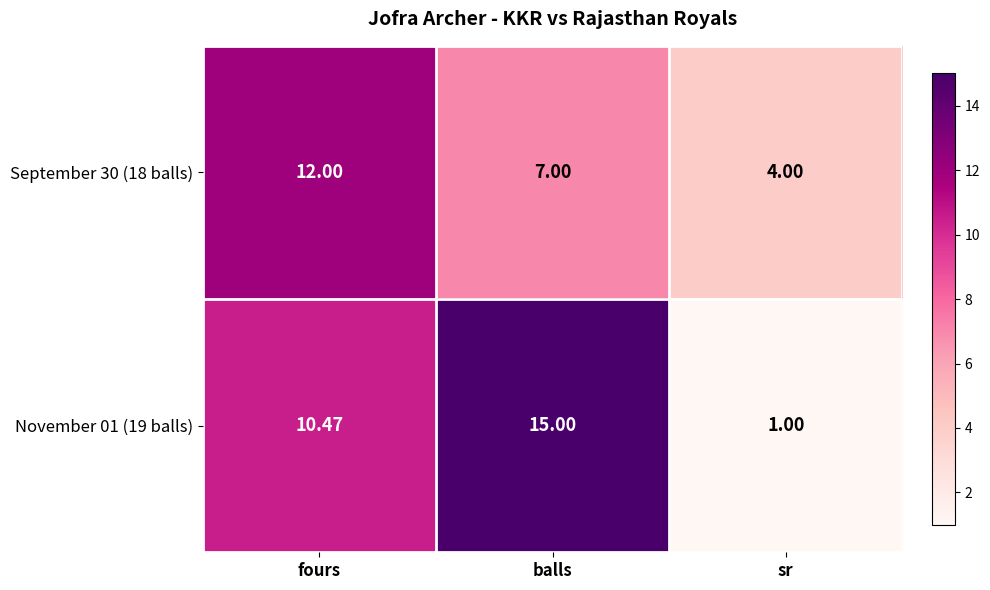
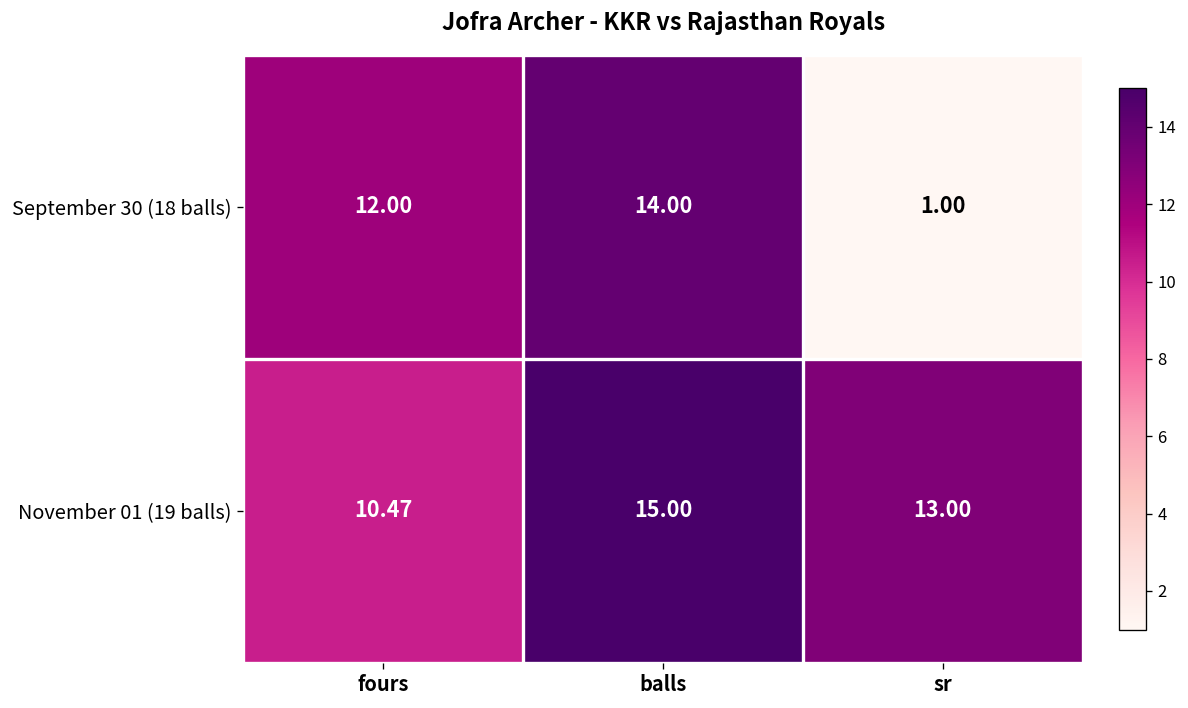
  {
    "September 30 (18 balls)": {
      "fours": 12.00,
-     "balls": 7.00,
-     "sr": 4.00
+     "balls": 14.00,
+     "sr": 1.00
    },
    "November 01 (19 balls)": {
      "fours": 10.47,
      "balls": 15.00,
-     "sr": 1.00
+     "sr": 13.00
    }
  }
